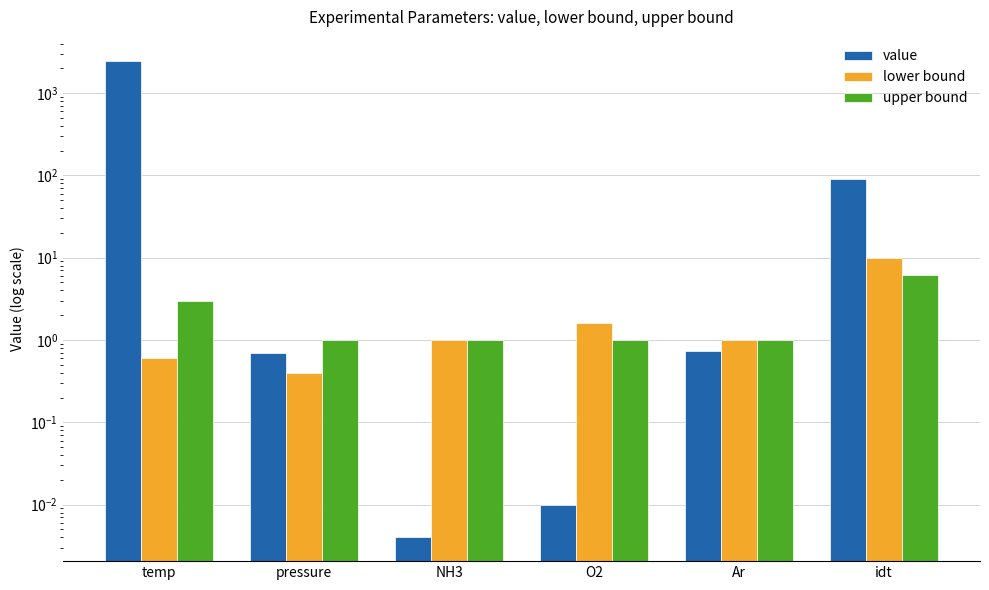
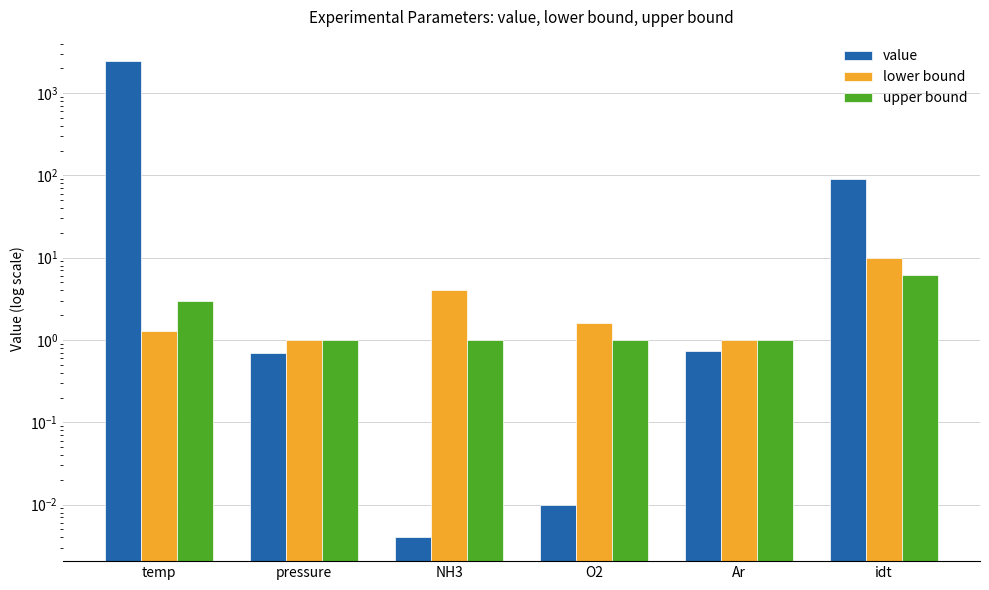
  {
    "value": {
      "temp": 2500,
      "pressure": 0.7,
      "NH3": 0.004,
      "O2": 0.010,
      "Ar": 0.7,
      "idt": 90
    },
    "lower bound": {
-     "temp": 0.6,
-     "pressure": 0.4,
-     "NH3": 1.0,
+     "temp": 1.3,
+     "pressure": 1.0,
+     "NH3": 4,
      "O2": 1.6,
      "Ar": 1.0,
      "idt": 10
    },
    "upper bound": {
      "temp": 3.0,
      "pressure": 1.0,
      "NH3": 1.0,
      "O2": 1.0,
      "Ar": 1.0,
      "idt": 6
    }
  }
